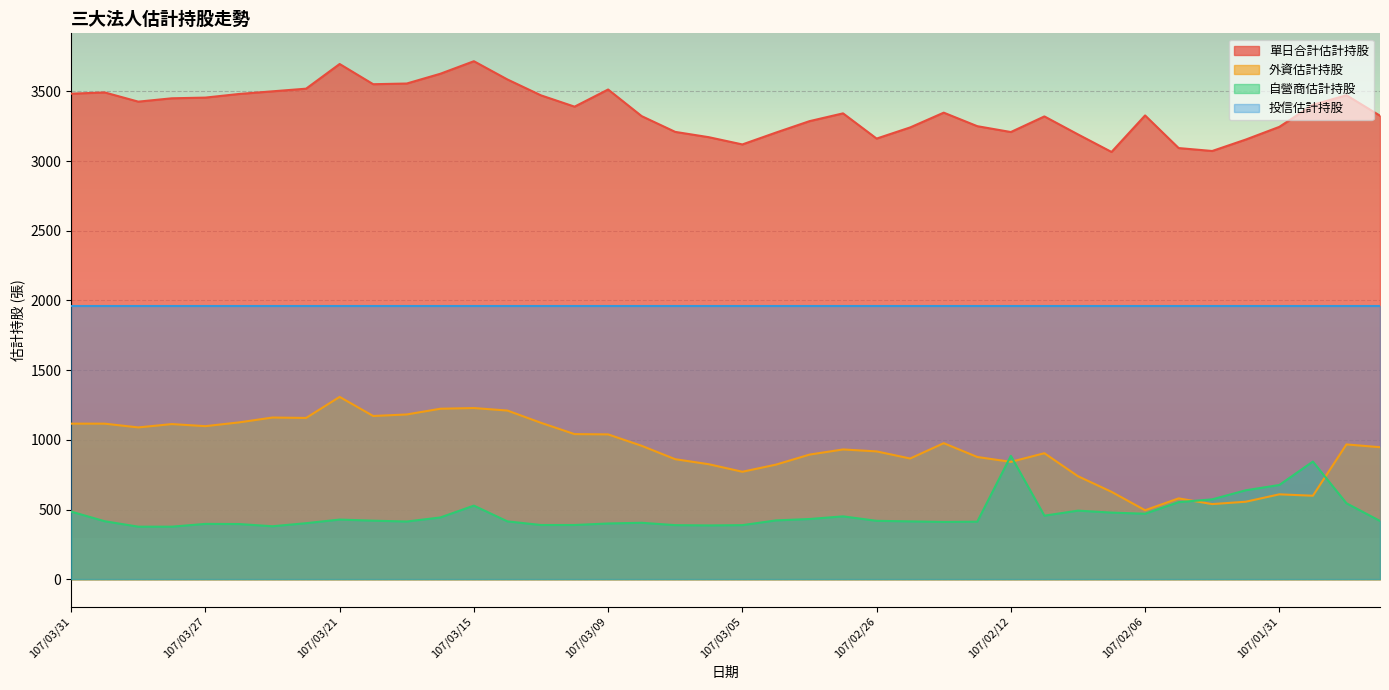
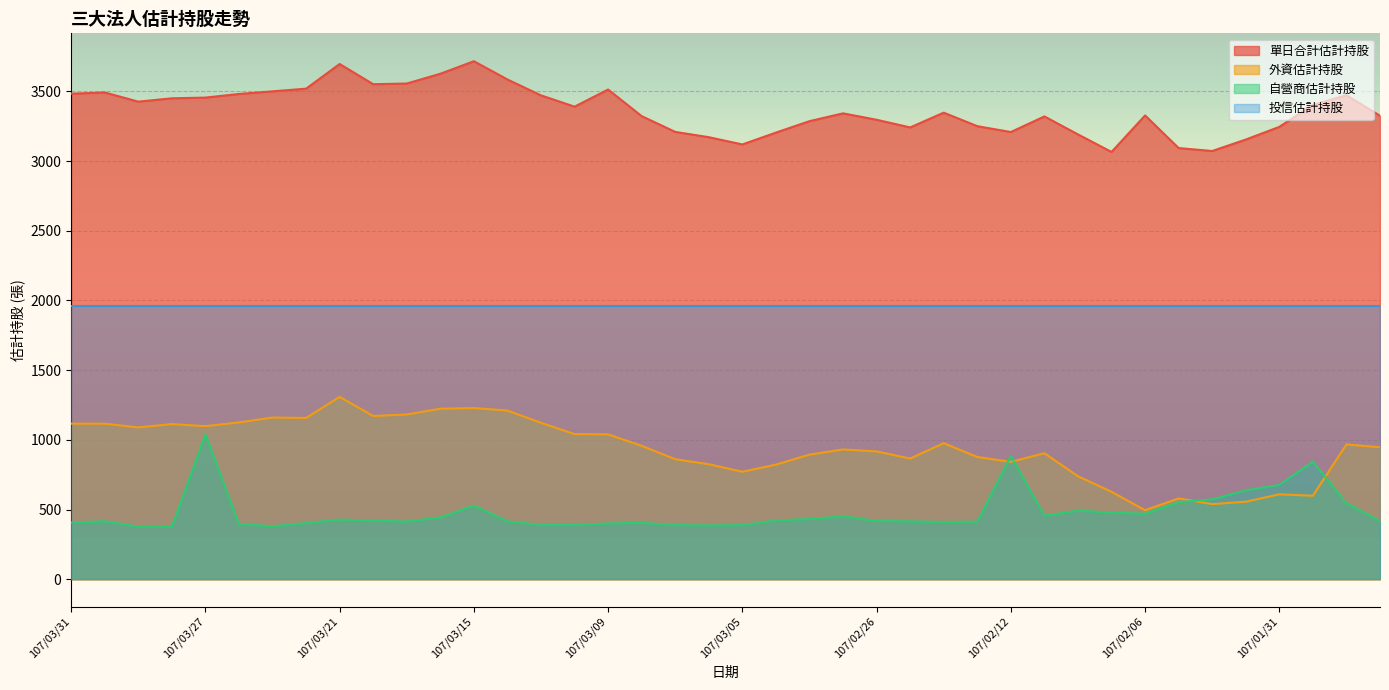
  {
    "單日合計估計持股": {
      "107/03/31": 3480,
      "107/03/27": 3460,
      "107/03/21": 3700,
      "107/03/15": 3720,
      "107/03/09": 3510,
      "107/03/05": 3120,
-     "107/02/26": 3160,
+     "107/02/26": 3300,
      "107/02/12": 3210,
      "107/02/06": 3330,
      "107/01/31": 3250
    },
    "外資估計持股": {
      "107/03/31": 1120,
      "107/03/27": 1100,
      "107/03/21": 1310,
      "107/03/15": 1230,
      "107/03/09": 1040,
      "107/03/05": 770,
      "107/02/26": 920,
      "107/02/12": 840,
      "107/02/06": 500,
      "107/01/31": 610
    },
    "自營商估計持股": {
-     "107/03/31": 490,
-     "107/03/27": 400,
+     "107/03/31": 410,
+     "107/03/27": 1040,
      "107/03/21": 430,
      "107/03/15": 530,
      "107/03/09": 400,
      "107/03/05": 390,
      "107/02/26": 420,
      "107/02/12": 890,
      "107/02/06": 470,
      "107/01/31": 680
    },
    "投信估計持股": {
      "107/03/31": 1960,
      "107/03/27": 1960,
      "107/03/21": 1960,
      "107/03/15": 1960,
      "107/03/09": 1960,
      "107/03/05": 1960,
      "107/02/26": 1960,
      "107/02/12": 1960,
      "107/02/06": 1960,
      "107/01/31": 1960
    }
  }
